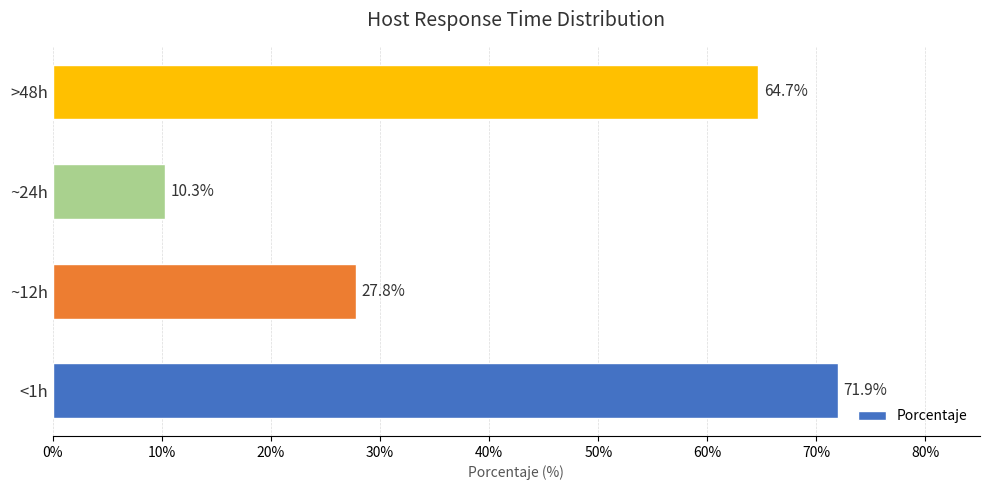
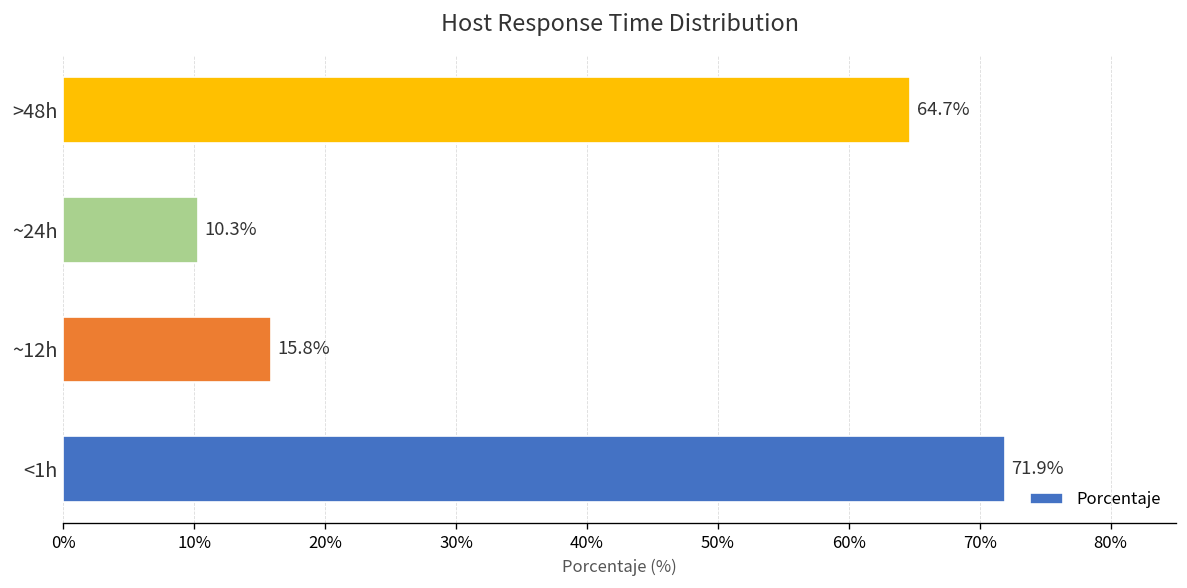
  {
    ">48h": "64.7%",
    "~24h": "10.3%",
-   "~12h": "27.8%",
+   "~12h": "15.8%",
    "<1h": "71.9%"
  }
